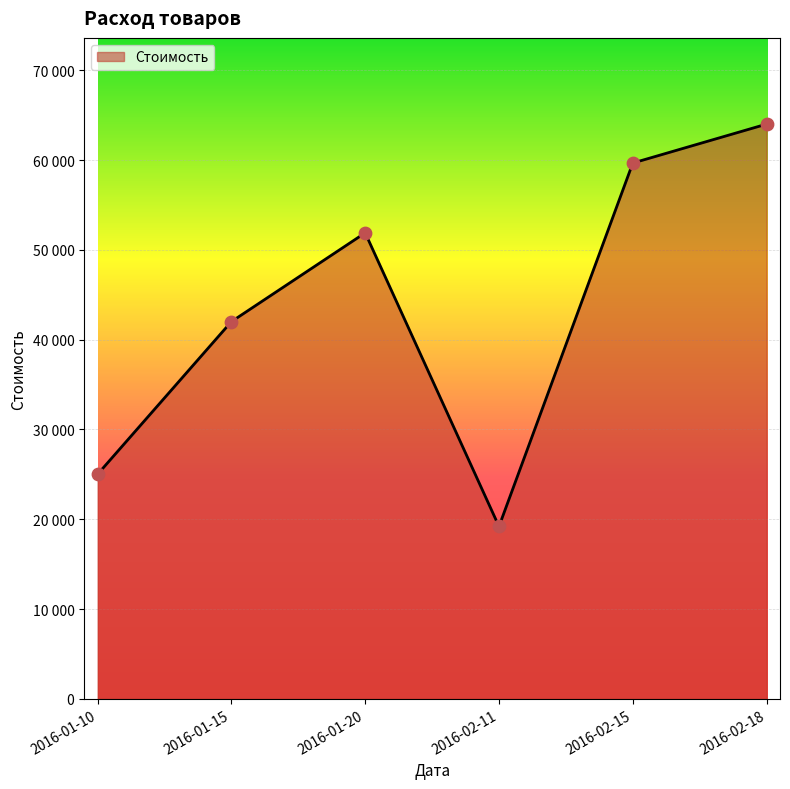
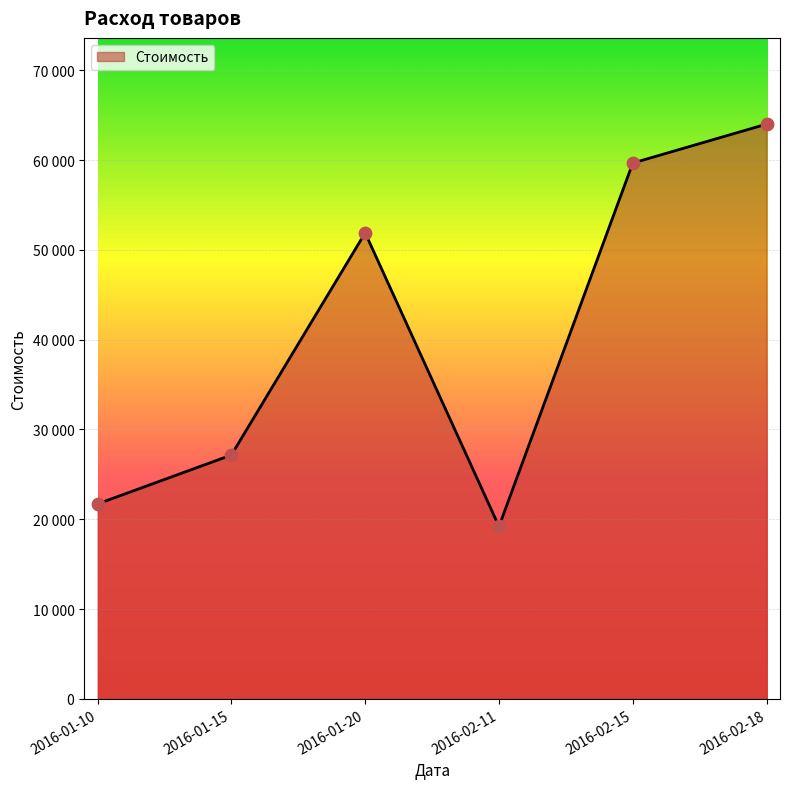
  {
-   "2016-01-10": 25000,
-   "2016-01-15": 42000,
+   "2016-01-10": 22000,
+   "2016-01-15": 27000,
    "2016-01-20": 52000,
    "2016-02-11": 19000,
    "2016-02-15": 60000,
    "2016-02-18": 64000
  }
